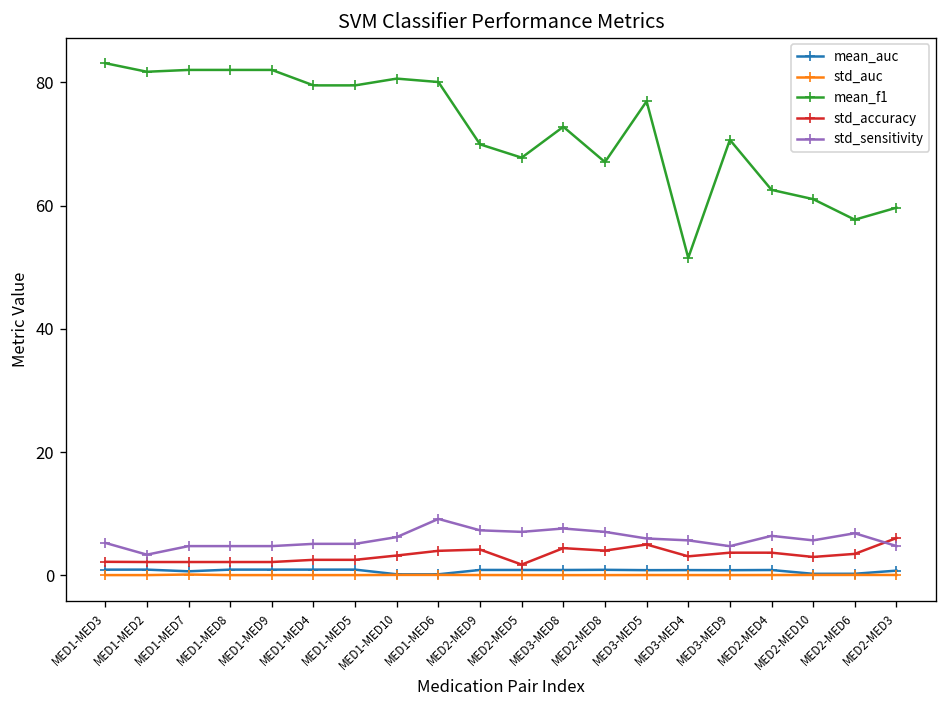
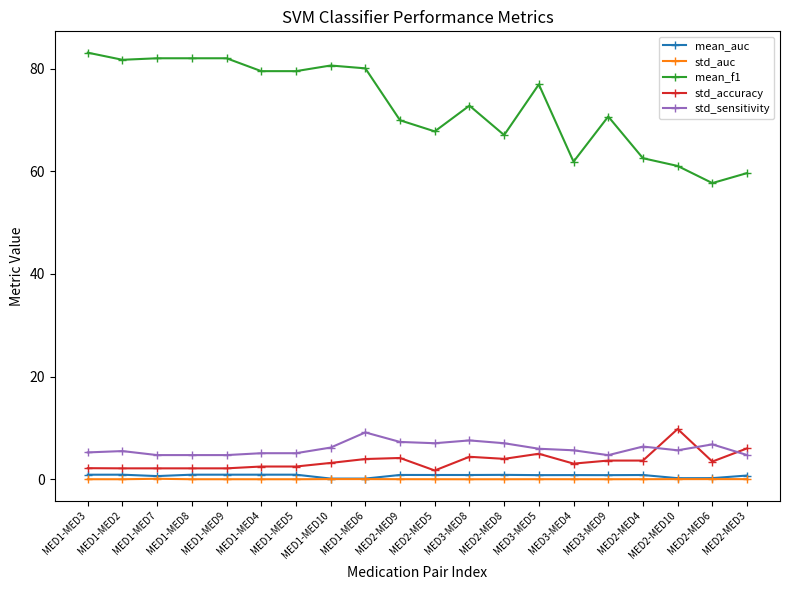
  {
    "mean_auc": {
      "MED1-MED3": 1,
      "MED1-MED2": 1,
      "MED1-MED7": 1,
      "MED1-MED8": 1,
      "MED1-MED9": 1,
      "MED1-MED4": 1,
      "MED1-MED5": 1,
      "MED2-MED9": 1,
      "MED2-MED5": 1,
      "MED3-MED8": 1,
      "MED2-MED8": 1,
      "MED3-MED5": 1,
      "MED3-MED4": 1,
      "MED3-MED9": 1,
      "MED2-MED4": 1,
      "MED2-MED3": 1
    },
    "std_auc": {
      "MED1-MED3": 0,
      "MED1-MED2": 0,
      "MED1-MED7": 0,
      "MED1-MED8": 0,
      "MED1-MED9": 0,
      "MED1-MED4": 0,
      "MED1-MED5": 0,
      "MED2-MED9": 0,
      "MED2-MED5": 0,
      "MED3-MED8": 0,
      "MED2-MED8": 0,
      "MED3-MED5": 0,
      "MED3-MED4": 0,
      "MED3-MED9": 0,
      "MED2-MED4": 0,
      "MED2-MED3": 0
    },
    "mean_f1": {
      "MED1-MED3": 83,
      "MED1-MED2": 82,
      "MED1-MED7": 82,
      "MED1-MED8": 82,
      "MED1-MED9": 82,
      "MED1-MED4": 79,
      "MED1-MED5": 79,
      "MED1-MED10": 81,
      "MED1-MED6": 80,
      "MED2-MED9": 70,
      "MED2-MED5": 68,
      "MED3-MED8": 73,
      "MED2-MED8": 67,
      "MED3-MED5": 77,
-     "MED3-MED4": 52,
+     "MED3-MED4": 62,
      "MED3-MED9": 71,
      "MED2-MED4": 63,
      "MED2-MED10": 61,
      "MED2-MED6": 58,
      "MED2-MED3": 60
    },
    "std_accuracy": {
      "MED1-MED3": 2,
      "MED1-MED2": 2,
      "MED1-MED7": 2,
      "MED1-MED8": 2,
      "MED1-MED9": 2,
      "MED1-MED4": 3,
      "MED1-MED5": 3,
      "MED1-MED10": 3,
      "MED1-MED6": 4,
      "MED2-MED9": 4,
      "MED2-MED5": 2,
      "MED3-MED8": 4,
      "MED2-MED8": 4,
      "MED3-MED5": 5,
      "MED3-MED4": 3,
      "MED3-MED9": 4,
      "MED2-MED4": 4,
-     "MED2-MED10": 3,
+     "MED2-MED10": 10,
      "MED2-MED6": 3,
      "MED2-MED3": 6
    },
    "std_sensitivity": {
      "MED1-MED3": 5,
-     "MED1-MED2": 3,
+     "MED1-MED2": 6,
      "MED1-MED7": 5,
      "MED1-MED8": 5,
      "MED1-MED9": 5,
      "MED1-MED4": 5,
      "MED1-MED5": 5,
      "MED1-MED10": 6,
      "MED1-MED6": 9,
      "MED2-MED9": 7,
      "MED2-MED5": 7,
      "MED3-MED8": 8,
      "MED2-MED8": 7,
      "MED3-MED5": 6,
      "MED3-MED4": 6,
      "MED3-MED9": 5,
      "MED2-MED4": 6,
      "MED2-MED10": 6,
      "MED2-MED6": 7,
      "MED2-MED3": 5
    }
  }
